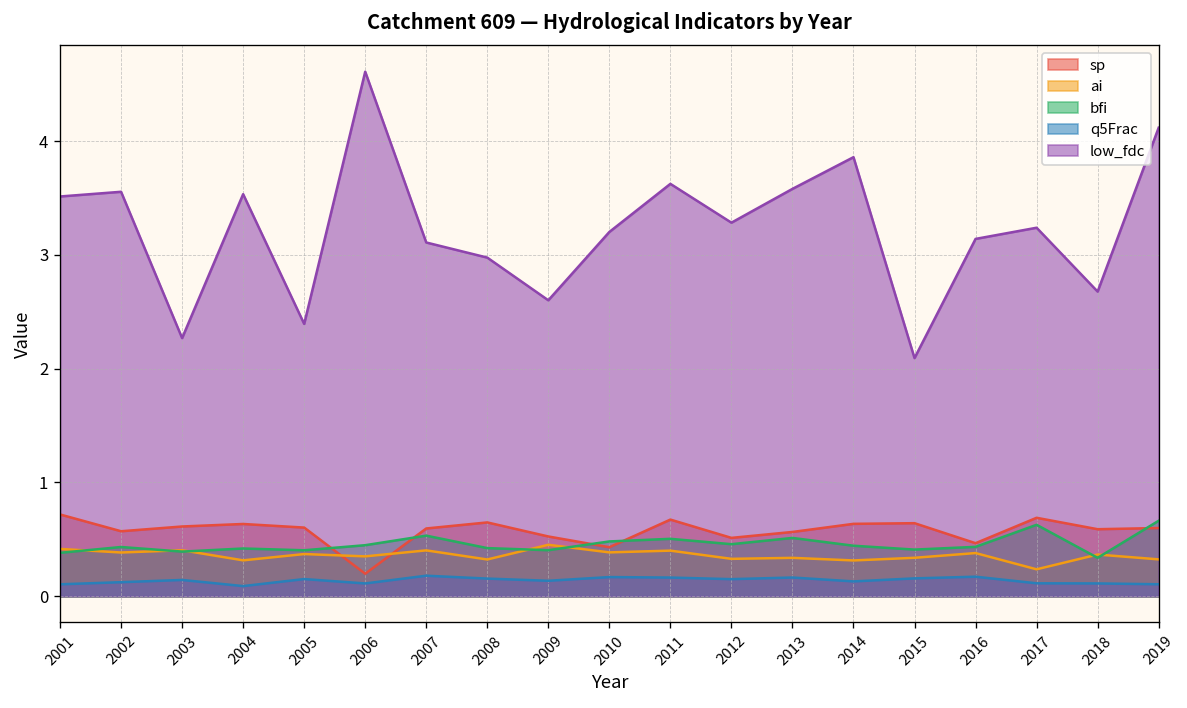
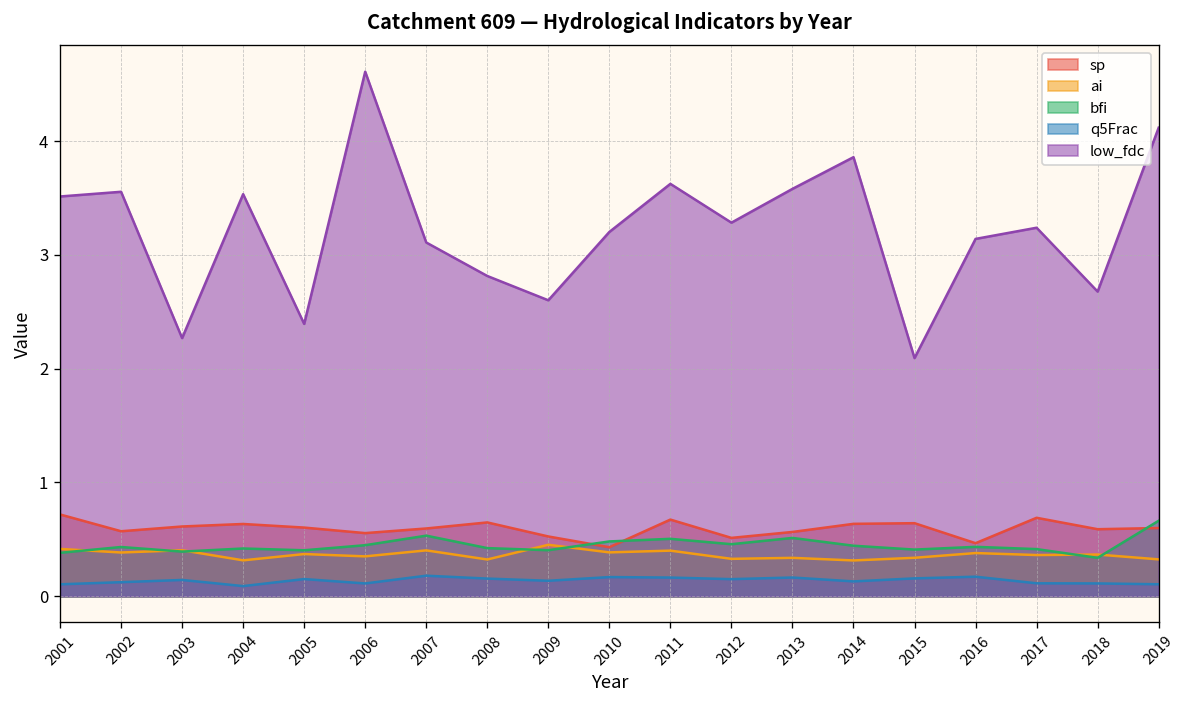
  {
    "sp": {
      "2001": 0.7,
      "2002": 0.6,
      "2003": 0.6,
      "2004": 0.6,
      "2005": 0.6,
-     "2006": 0.2,
+     "2006": 0.6,
      "2007": 0.6,
      "2008": 0.6,
      "2009": 0.5,
      "2010": 0.4,
      "2011": 0.7,
      "2012": 0.5,
      "2013": 0.6,
      "2014": 0.6,
      "2015": 0.6,
      "2016": 0.5,
      "2017": 0.7,
      "2018": 0.6,
      "2019": 0.6
    },
    "ai": {
      "2001": 0.4,
      "2002": 0.4,
      "2004": 0.3,
      "2005": 0.4,
      "2006": 0.4,
      "2007": 0.4,
      "2008": 0.3,
      "2009": 0.5,
      "2010": 0.4,
      "2011": 0.4,
      "2012": 0.3,
      "2013": 0.3,
      "2014": 0.3,
      "2015": 0.3,
      "2016": 0.4,
-     "2017": 0.2,
+     "2017": 0.4,
      "2018": 0.4,
      "2019": 0.3
    },
    "bfi": {
      "2001": 0.4,
      "2002": 0.4,
      "2004": 0.4,
      "2005": 0.4,
      "2006": 0.4,
      "2007": 0.5,
      "2008": 0.4,
      "2009": 0.4,
      "2010": 0.5,
      "2011": 0.5,
      "2012": 0.5,
      "2013": 0.5,
      "2014": 0.4,
      "2015": 0.4,
      "2016": 0.4,
-     "2017": 0.6,
+     "2017": 0.4,
      "2018": 0.3,
      "2019": 0.7
    },
    "q5Frac": {
      "2001": 0.1,
      "2002": 0.1,
      "2003": 0.1,
      "2004": 0.1,
      "2005": 0.2,
      "2006": 0.1,
      "2007": 0.2,
      "2008": 0.2,
      "2009": 0.1,
      "2010": 0.2,
      "2011": 0.2,
      "2012": 0.2,
      "2013": 0.2,
      "2014": 0.1,
      "2015": 0.2,
      "2016": 0.2,
      "2017": 0.1,
      "2018": 0.1,
      "2019": 0.1
    },
    "low_fdc": {
      "2001": 3.5,
      "2002": 3.6,
      "2003": 2.3,
      "2004": 3.5,
      "2005": 2.4,
      "2006": 4.6,
      "2007": 3.1,
-     "2008": 3.0,
+     "2008": 2.8,
      "2009": 2.6,
      "2010": 3.2,
      "2011": 3.6,
      "2012": 3.3,
      "2013": 3.6,
      "2014": 3.9,
      "2015": 2.1,
      "2016": 3.1,
      "2017": 3.2,
      "2018": 2.7,
      "2019": 4.1
    }
  }
